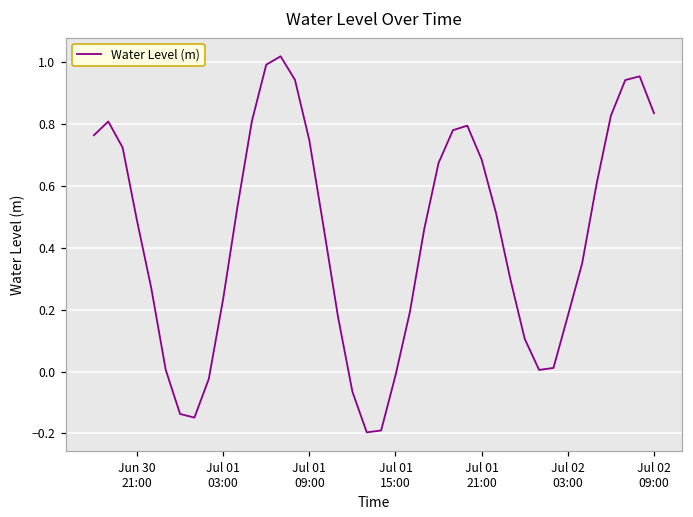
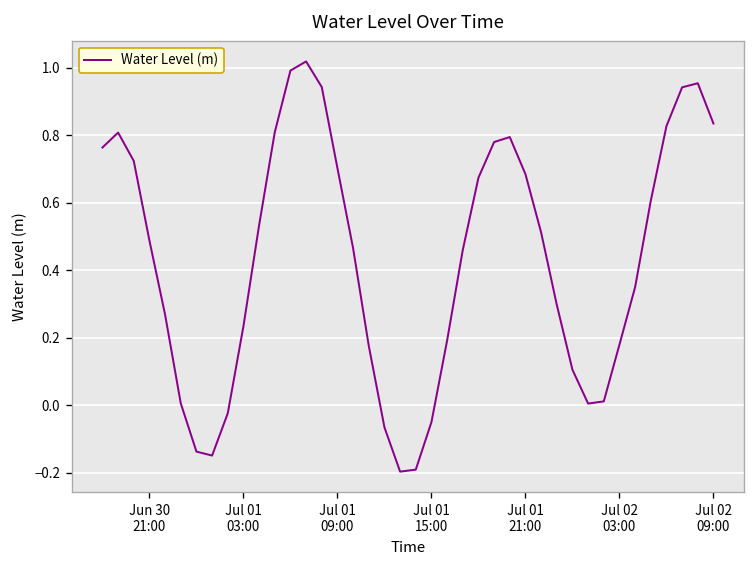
  {
    "Jun 30 21:00": 0.49,
    "Jul 01 03:00": 0.23,
-   "Jul 01 09:00": 0.75,
-   "Jul 01 15:00": -0.01,
+   "Jul 01 09:00": 0.70,
+   "Jul 01 15:00": -0.05,
    "Jul 01 21:00": 0.69,
    "Jul 02 03:00": 0.18,
    "Jul 02 09:00": 0.84
  }
